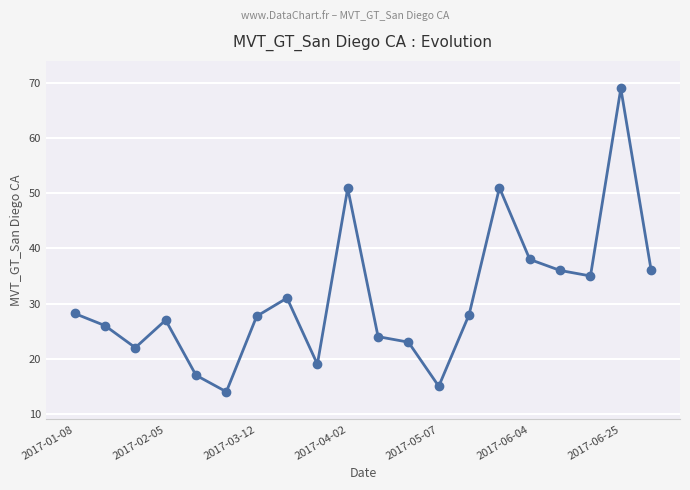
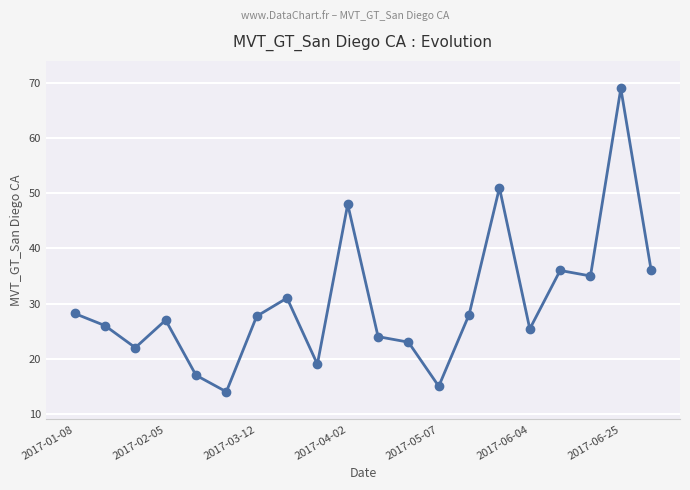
  {
    "2017-01-08": 28,
    "2017-02-05": 27,
    "2017-03-12": 28,
-   "2017-04-02": 51,
+   "2017-04-02": 48,
    "2017-05-07": 15,
-   "2017-06-04": 38,
+   "2017-06-04": 25,
    "2017-06-25": 69
  }
